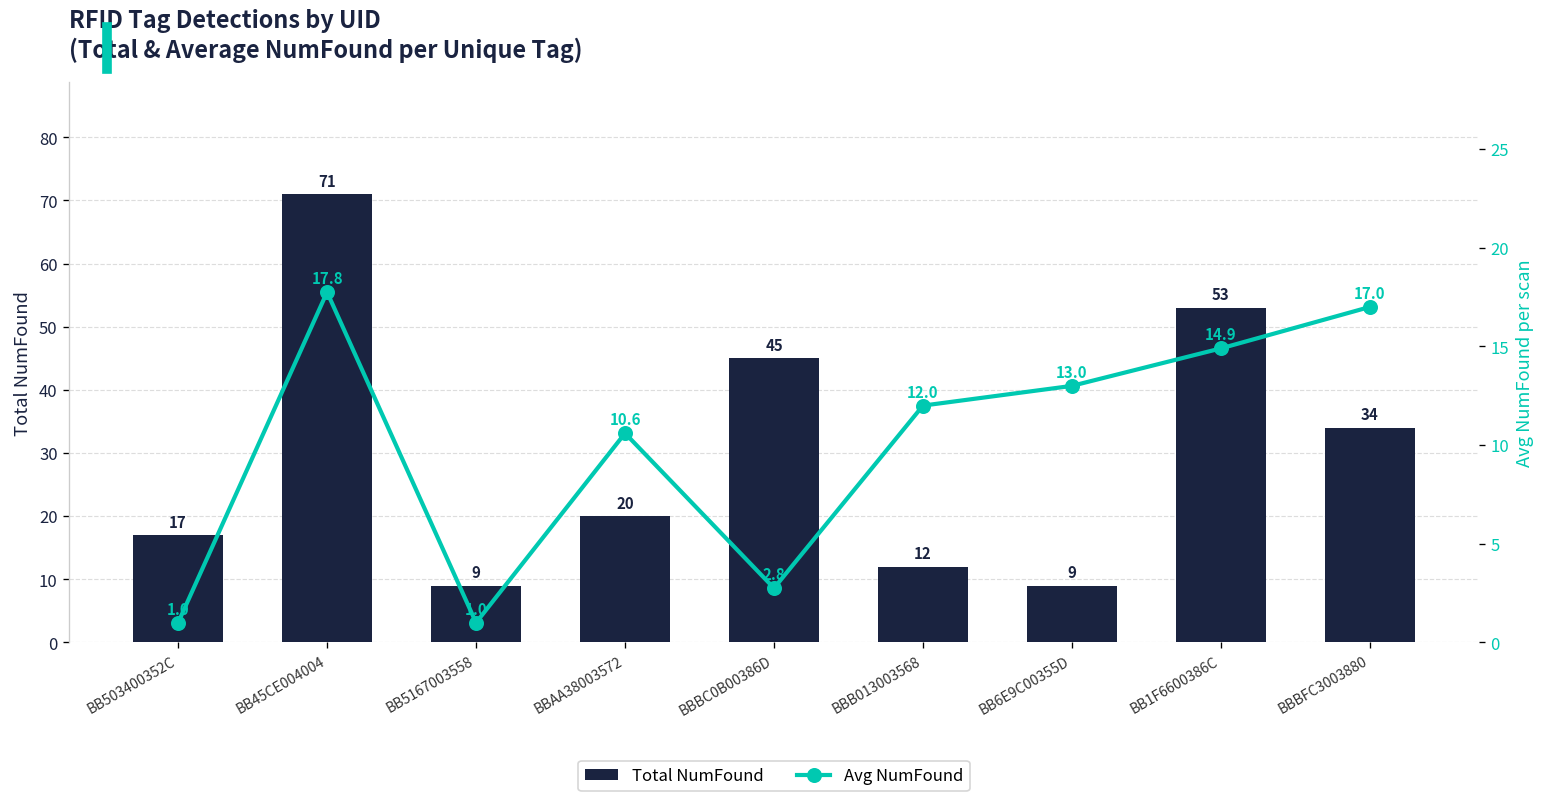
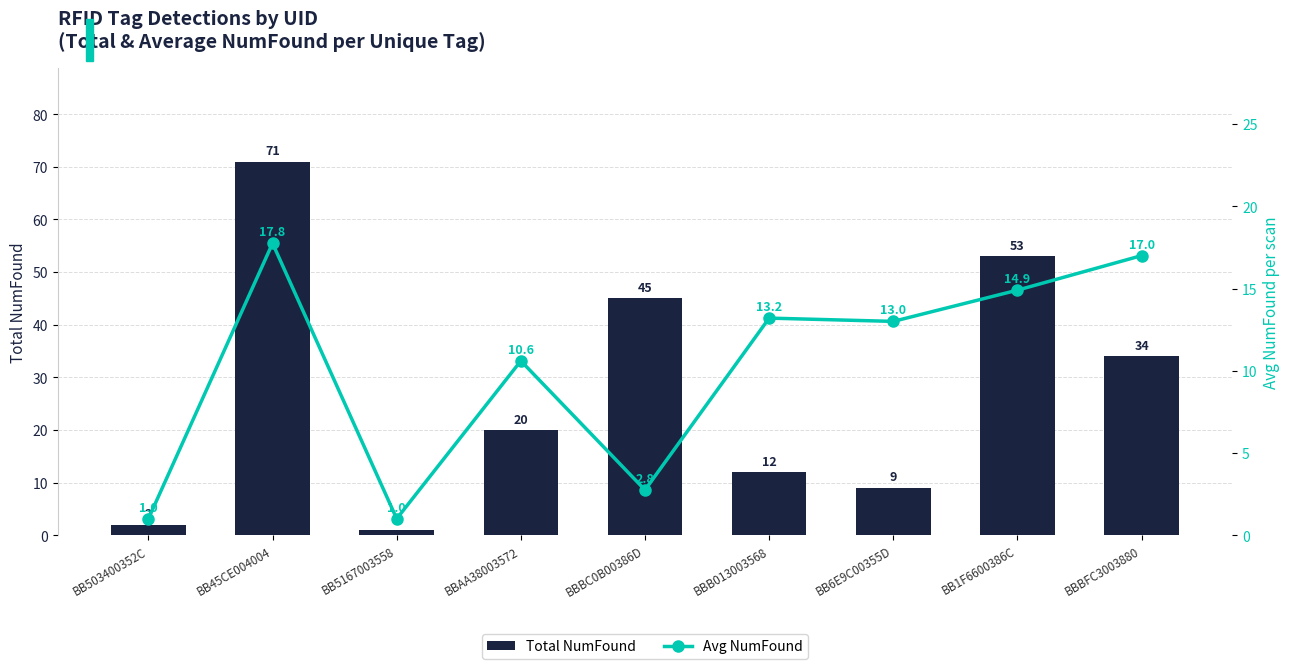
  {
    "Total NumFound": {
-     "BB503400352C": 17,
+     "BB503400352C": 2,
      "BB45CE004004": 71,
-     "BB5167003558": 9,
+     "BB5167003558": 1,
      "BBAA38003572": 20,
      "BBBC0B00386D": 45,
      "BBB013003568": 12,
      "BB6E9C00355D": 9,
      "BB1F6600386C": 53,
      "BBBFC3003880": 34
    },
    "Avg NumFound": {
      "BB503400352C": 1.0,
      "BB45CE004004": 17.8,
      "BB5167003558": 1.0,
      "BBAA38003572": 10.6,
      "BBBC0B00386D": 2.8,
-     "BBB013003568": 12.0,
+     "BBB013003568": 13.2,
      "BB6E9C00355D": 13.0,
      "BB1F6600386C": 14.9,
      "BBBFC3003880": 17.0
    }
  }
